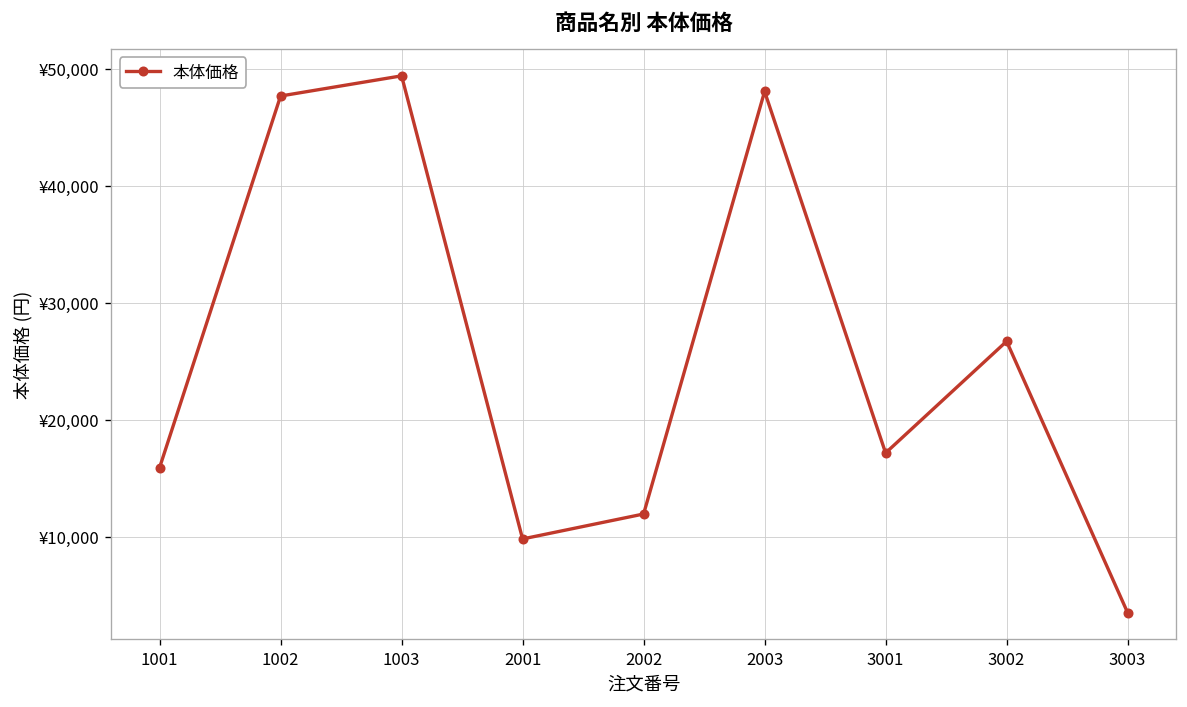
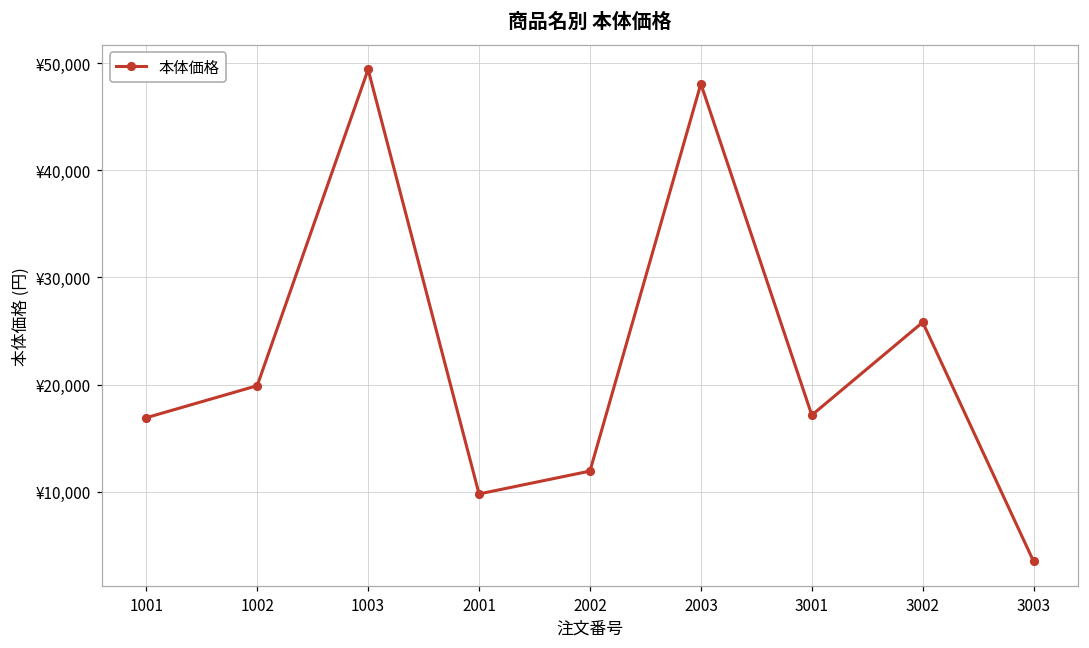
  {
-   "1001": "¥16,000",
-   "1002": "¥48,000",
+   "1001": "¥17,000",
+   "1002": "¥20,000",
    "1003": "¥49,000",
    "2001": "¥10,000",
    "2002": "¥12,000",
    "2003": "¥48,000",
    "3001": "¥17,000",
-   "3002": "¥27,000",
+   "3002": "¥26,000",
    "3003": "¥4,000"
  }
